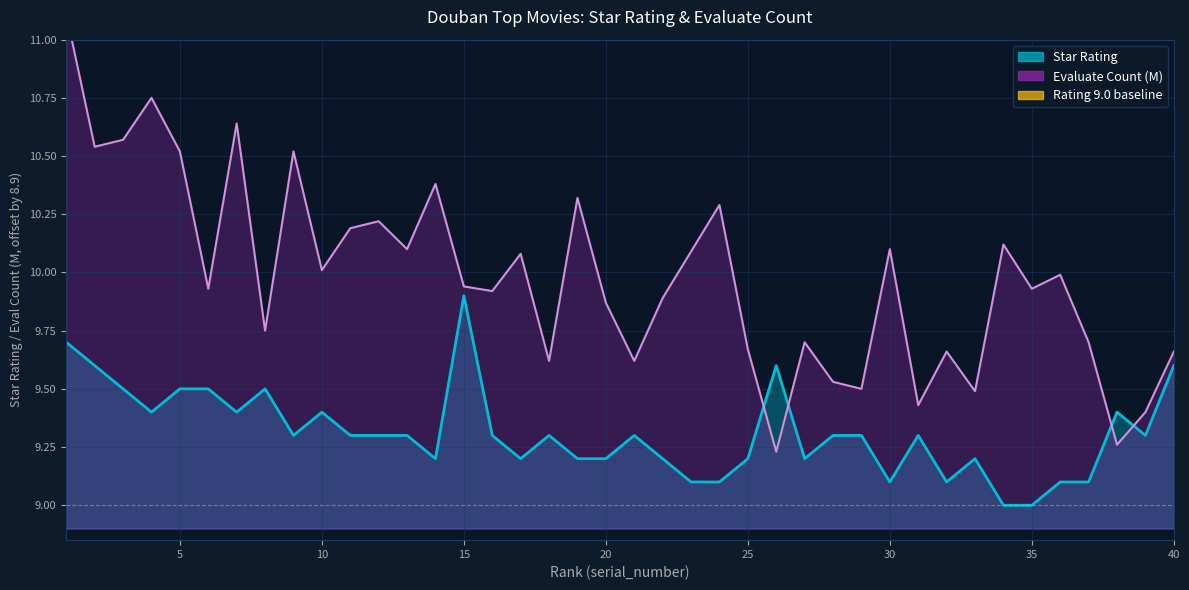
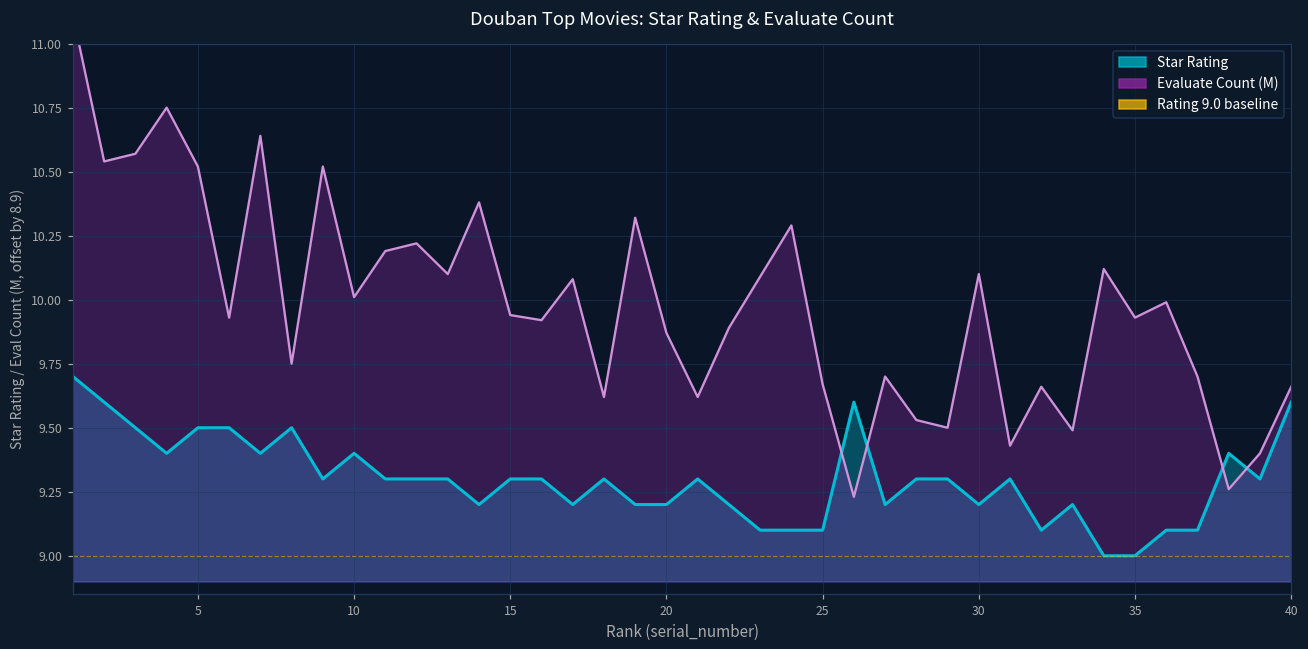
  {
    "Star Rating": {
      "5": 9.5,
      "10": 9.4,
-     "15": 9.9,
+     "15": 9.3,
      "20": 9.2,
-     "25": 9.2,
-     "30": 9.1,
+     "25": 9.1,
+     "30": 9.2,
      "35": 9.0,
      "40": 9.6
    }
  }
